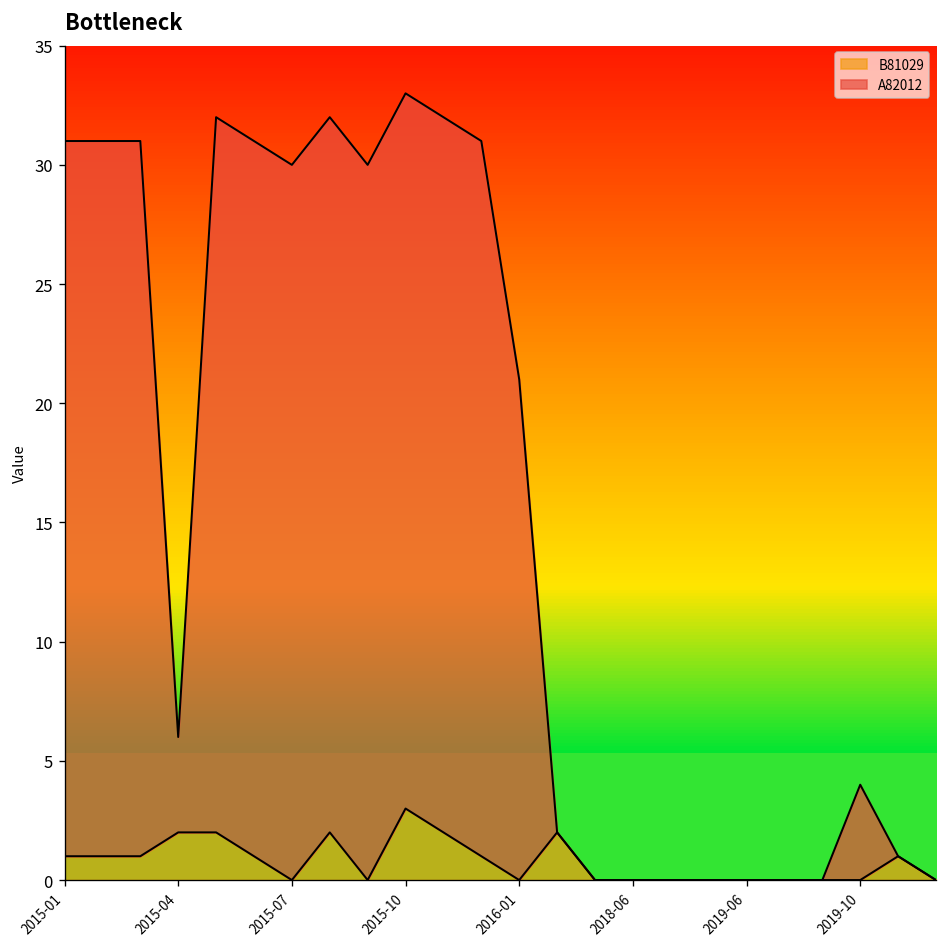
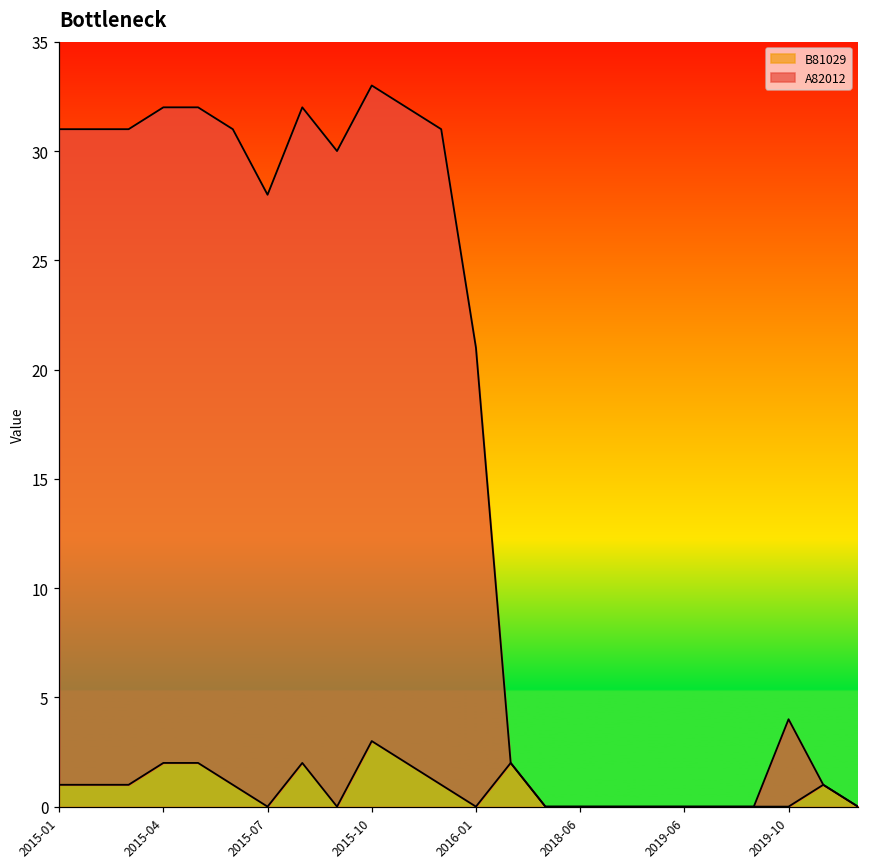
  {
    "B81029": {
      "2015-01": 1,
      "2015-04": 2,
      "2015-07": 0,
      "2015-10": 3,
      "2016-01": 0,
      "2019-10": 0
    },
    "A82012": {
      "2015-01": 30,
-     "2015-04": 4,
-     "2015-07": 30,
+     "2015-04": 30,
+     "2015-07": 28,
      "2015-10": 30,
      "2016-01": 21,
      "2019-10": 4
    }
  }
